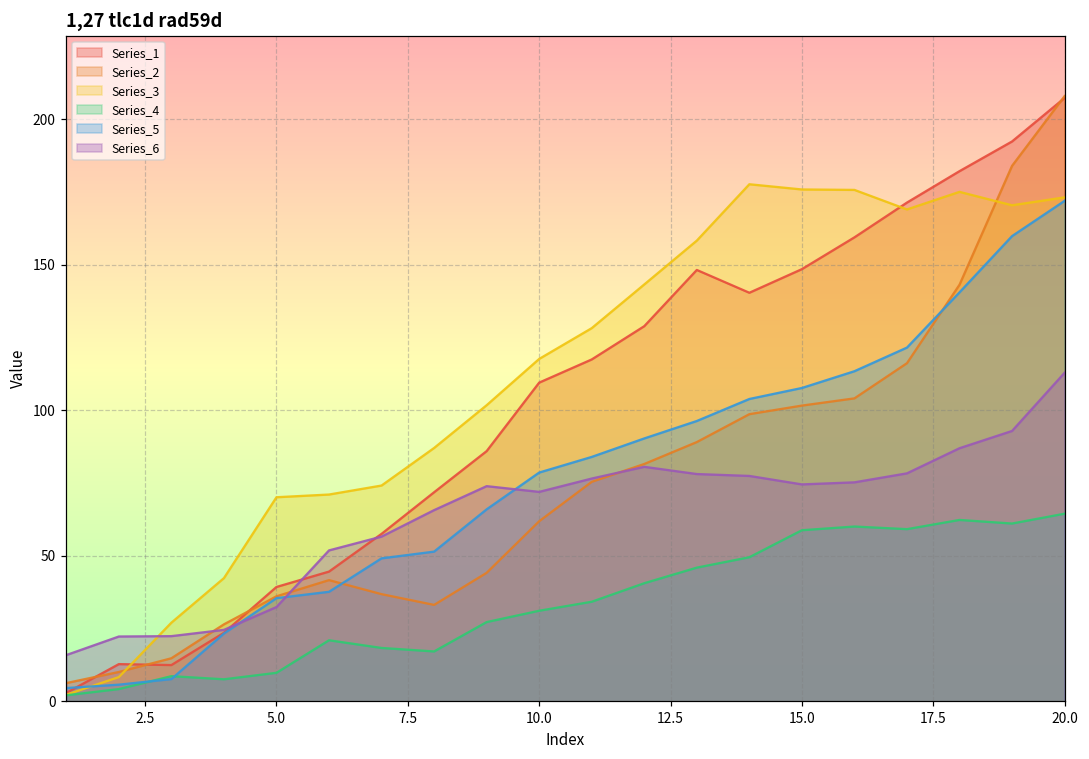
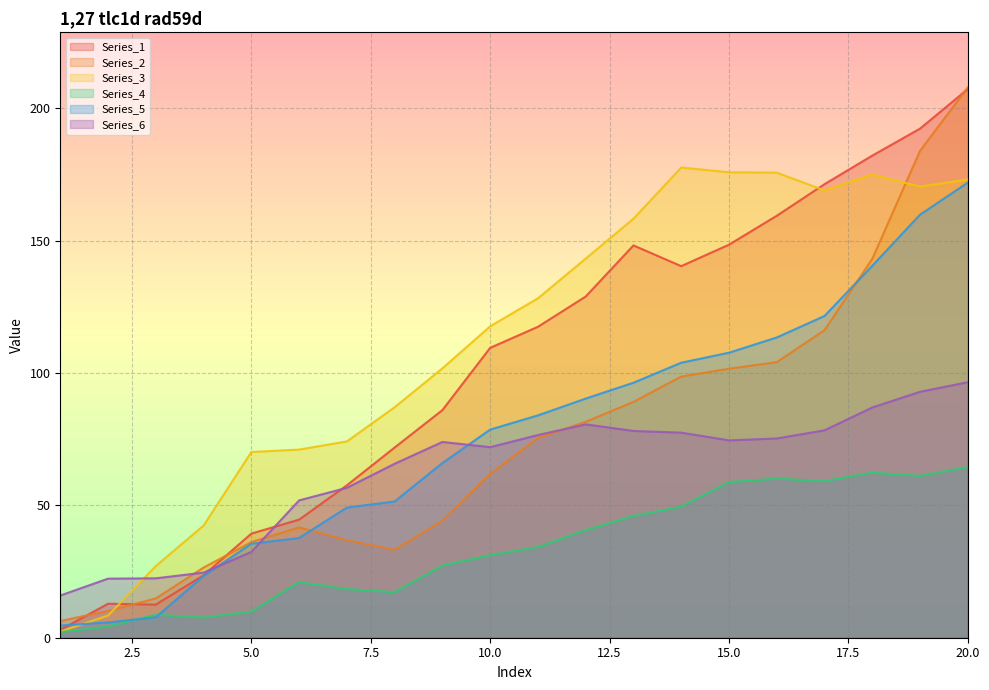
  {
    "Series_6": {
      "5.0": 32,
      "10.0": 72,
      "15.0": 75,
-     "20.0": 113
+     "20.0": 97
    }
  }
